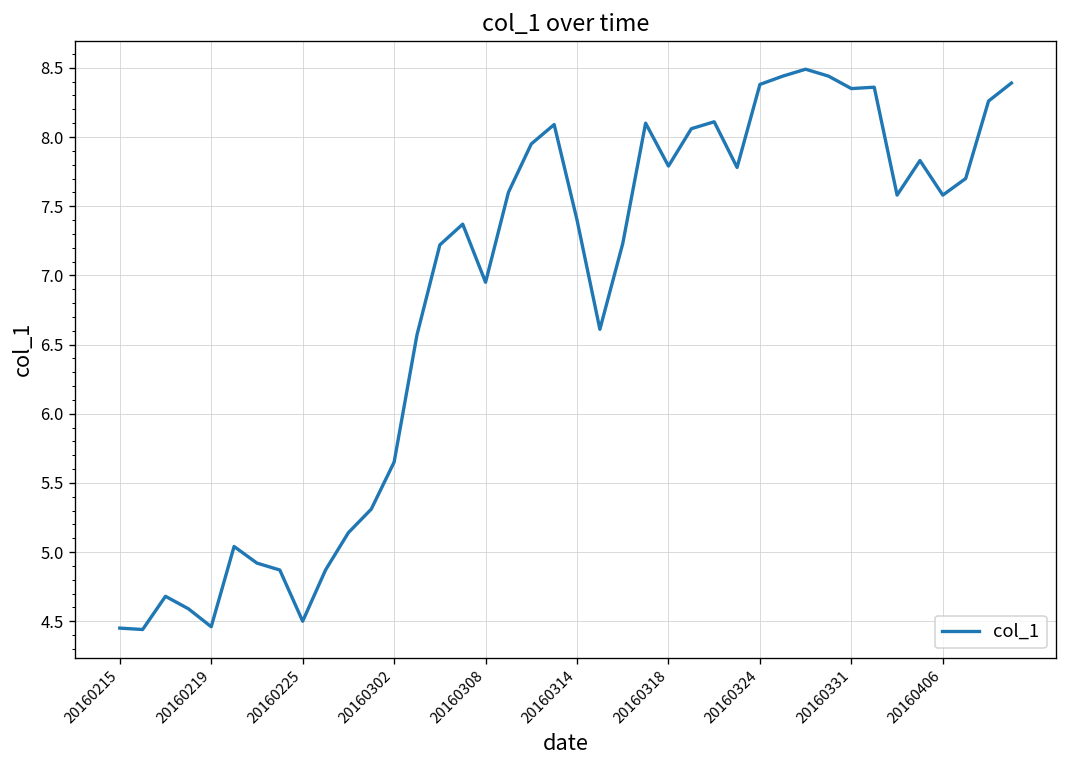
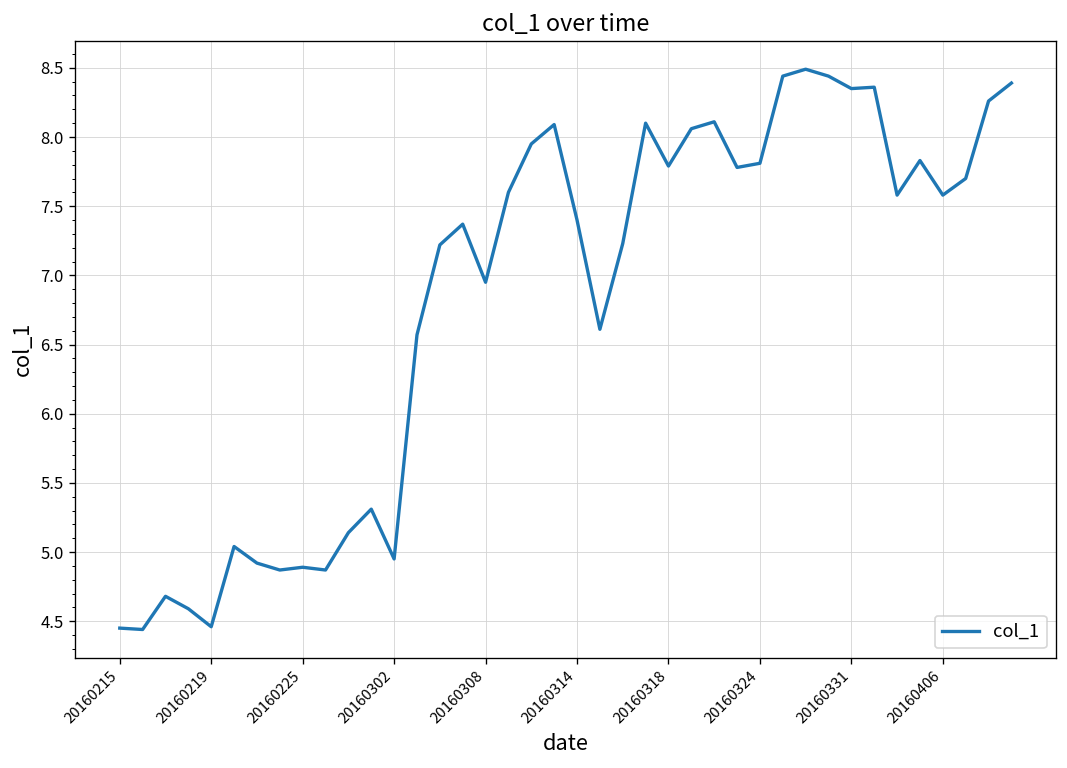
  {
    "20160215": 4.45,
    "20160219": 4.46,
-   "20160225": 4.50,
-   "20160302": 5.65,
+   "20160225": 4.89,
+   "20160302": 4.95,
    "20160308": 6.95,
    "20160314": 7.40,
    "20160318": 7.79,
-   "20160324": 8.38,
+   "20160324": 7.81,
    "20160331": 8.35,
    "20160406": 7.58
  }
